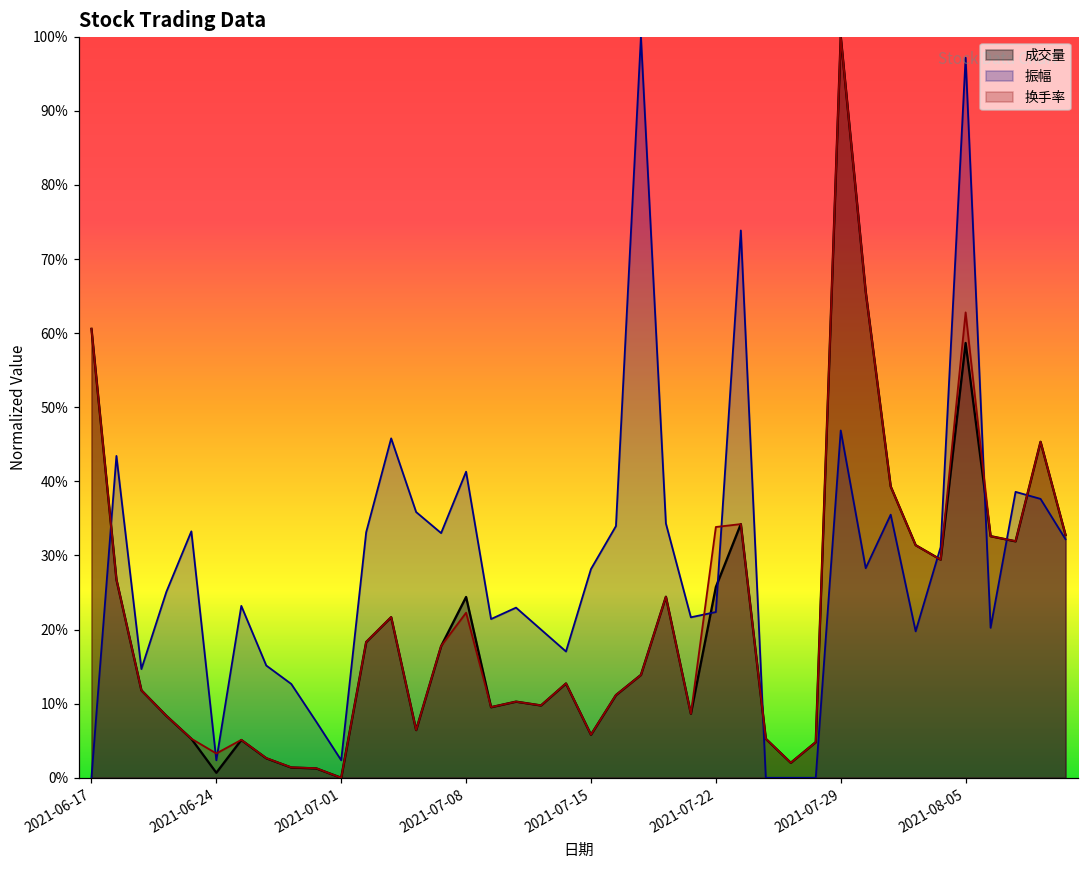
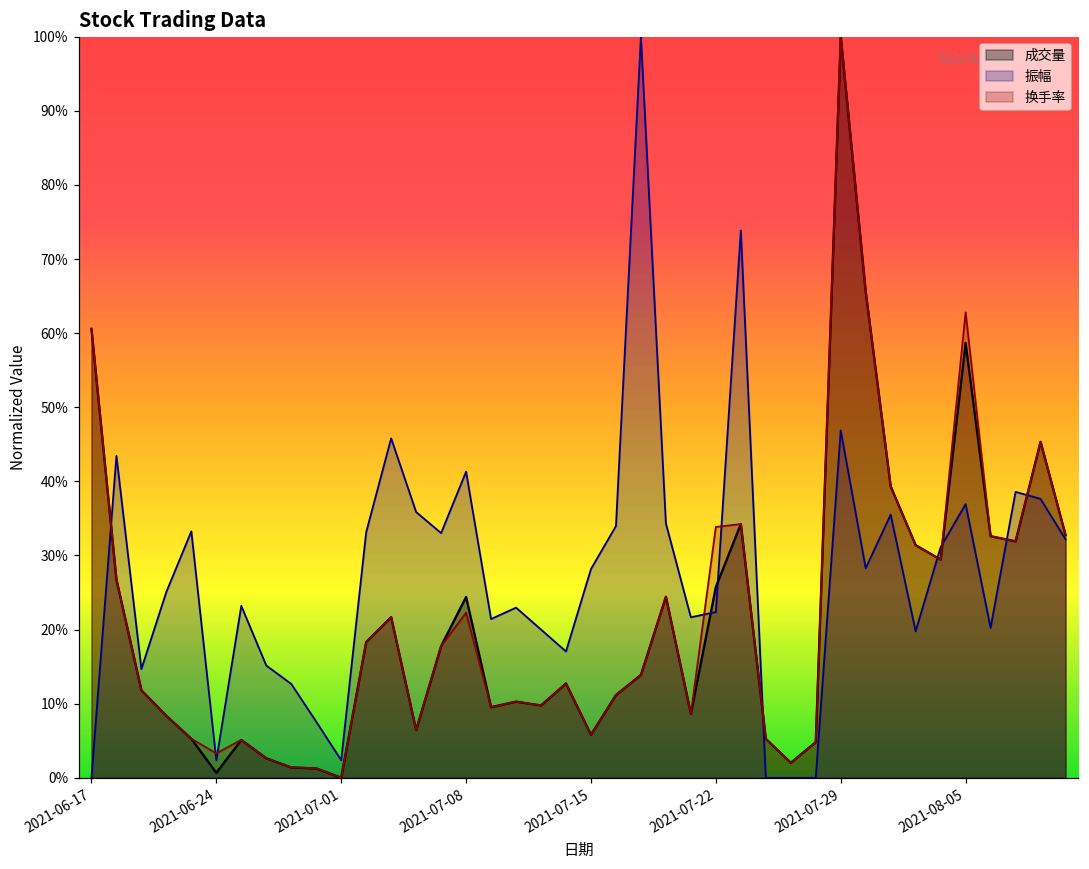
  {
    "成交量": {
      "2021-06-24": "1%",
      "2021-07-08": "24%",
      "2021-07-22": "26%",
      "2021-08-05": "59%"
    },
    "振幅": {
      "2021-06-17": "0%",
      "2021-06-24": "2%",
      "2021-07-01": "2%",
      "2021-07-08": "41%",
      "2021-07-15": "28%",
      "2021-07-22": "22%",
      "2021-07-29": "47%",
-     "2021-08-05": "97%"
+     "2021-08-05": "37%"
    },
    "换手率": {
      "2021-06-24": "3%",
      "2021-07-08": "22%",
      "2021-07-22": "34%",
      "2021-08-05": "63%"
    }
  }
